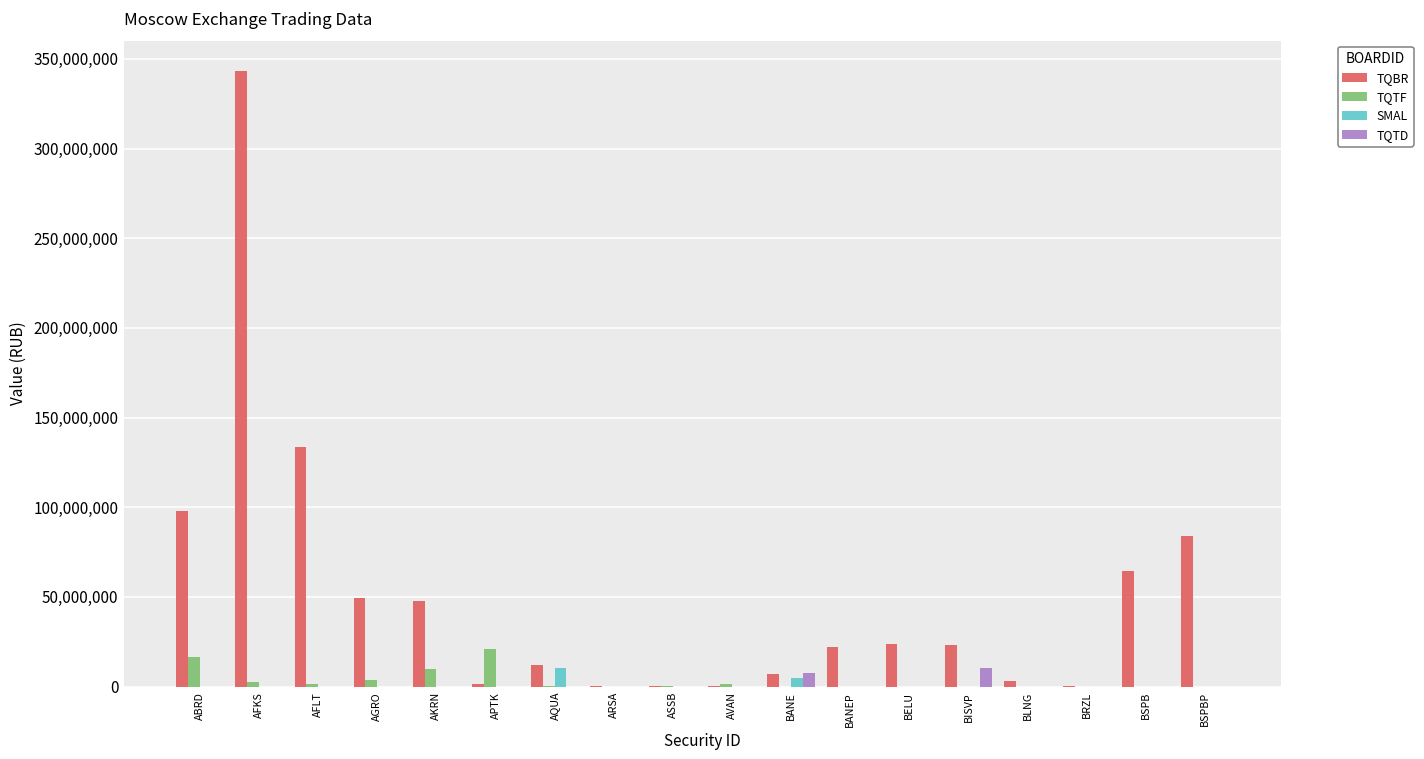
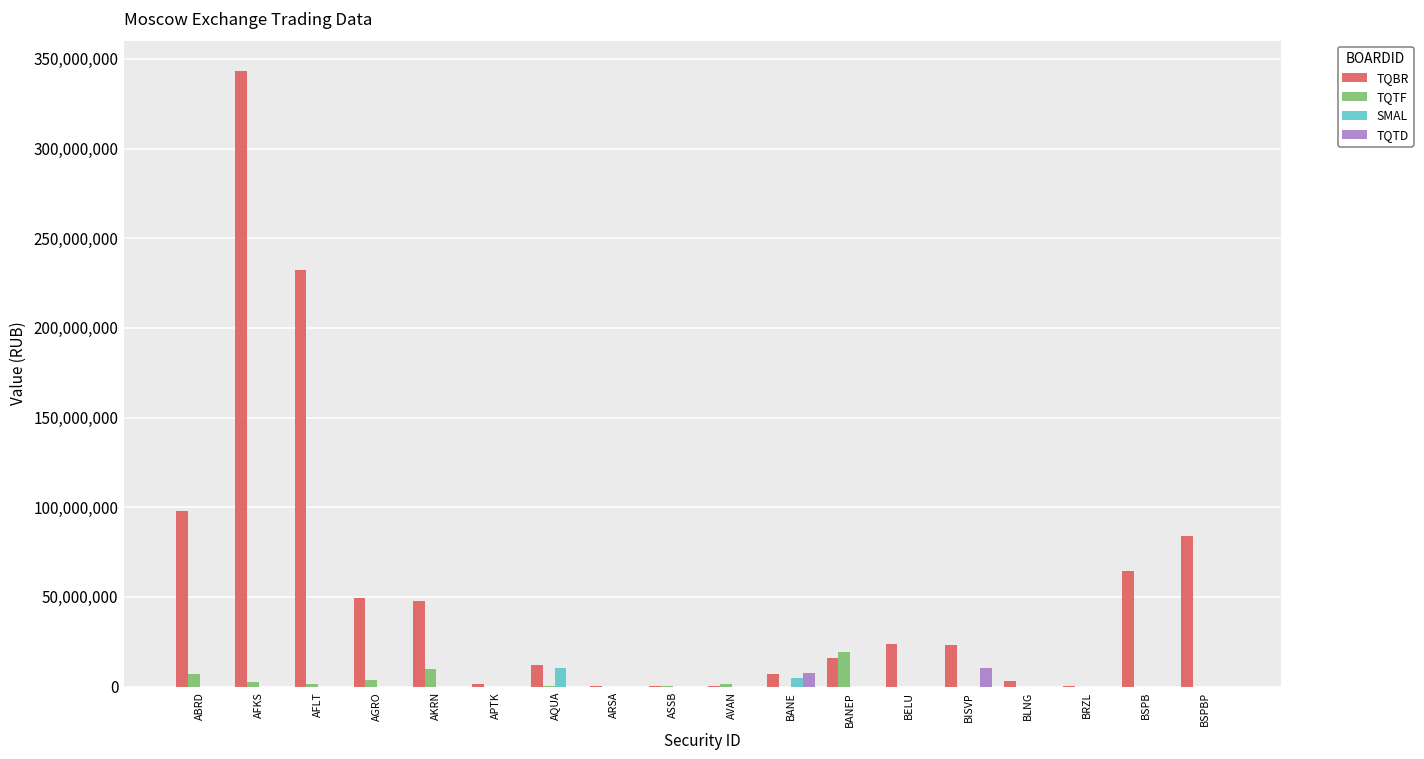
  {
    "TQBR": {
      "ABRD": "98,000,000",
      "AFKS": "343,000,000",
-     "AFLT": "133,000,000",
+     "AFLT": "232,000,000",
      "AGRO": "50,000,000",
      "AKRN": "48,000,000",
      "APTK": "2,000,000",
      "AQUA": "12,000,000",
      "BANE": "7,000,000",
-     "BANEP": "22,000,000",
+     "BANEP": "16,000,000",
      "BELU": "24,000,000",
      "BISVP": "23,000,000",
      "BLNG": "3,000,000",
      "BSPB": "64,000,000",
      "BSPBP": "84,000,000"
    },
    "TQTF": {
-     "ABRD": "17,000,000",
+     "ABRD": "7,000,000",
      "AFKS": "2,000,000",
      "AFLT": "2,000,000",
      "AGRO": "4,000,000",
      "AKRN": "10,000,000",
-     "APTK": "21,000,000",
+     "APTK": "0",
      "BANE": "0",
-     "BANEP": "0",
+     "BANEP": "19,000,000",
      "BELU": "0",
      "BISVP": "0",
      "BLNG": "0",
      "BRZL": "0",
      "BSPB": "0",
      "BSPBP": "0"
    },
    "SMAL": {
      "AFKS": "0",
      "AFLT": "0",
      "AGRO": "0",
      "AKRN": "0",
      "APTK": "0",
      "AQUA": "11,000,000",
      "ARSA": "0",
      "AVAN": "0",
      "BANE": "5,000,000",
      "BANEP": "0",
      "BELU": "0",
      "BISVP": "0",
      "BLNG": "0",
      "BRZL": "0",
      "BSPB": "0",
      "BSPBP": "0"
    },
    "TQTD": {
      "AFKS": "0",
      "AFLT": "0",
      "AGRO": "0",
      "AKRN": "0",
      "APTK": "0",
      "AQUA": "0",
      "ARSA": "0",
      "ASSB": "0",
      "AVAN": "0",
      "BANE": "8,000,000",
      "BANEP": "0",
      "BELU": "0",
      "BISVP": "11,000,000",
      "BLNG": "0",
      "BRZL": "0",
      "BSPB": "0",
      "BSPBP": "0"
    }
  }
